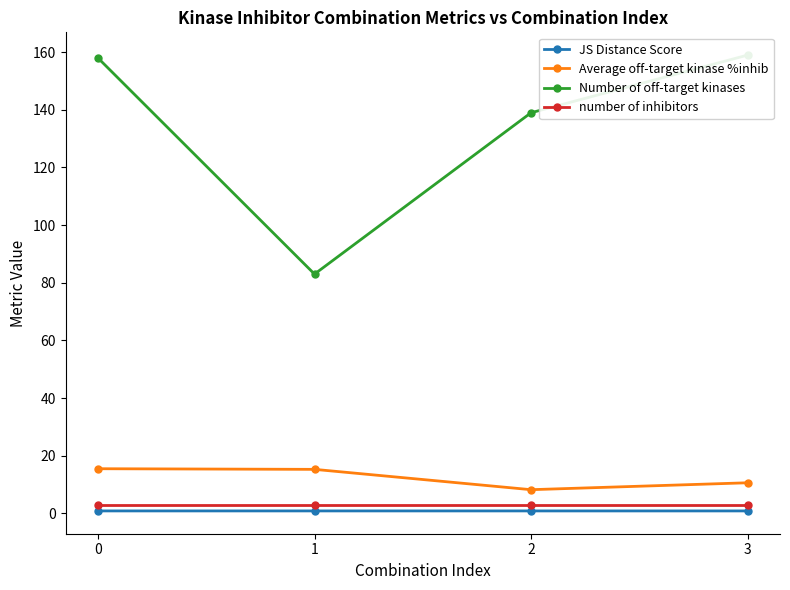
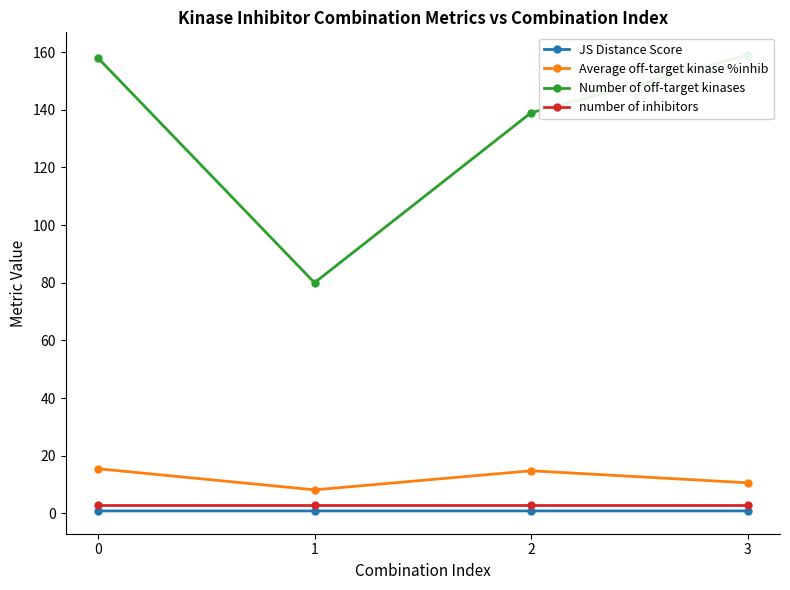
  {
    "JS Distance Score": {
      "0": 1,
      "1": 1,
      "2": 1,
      "3": 1
    },
    "Average off-target kinase %inhib": {
      "0": 15,
-     "1": 15,
-     "2": 8,
+     "1": 8,
+     "2": 15,
      "3": 11
    },
    "Number of off-target kinases": {
      "0": 158,
-     "1": 83,
+     "1": 80,
      "2": 139
    },
    "number of inhibitors": {
      "0": 3,
      "1": 3,
      "2": 3,
      "3": 3
    }
  }
